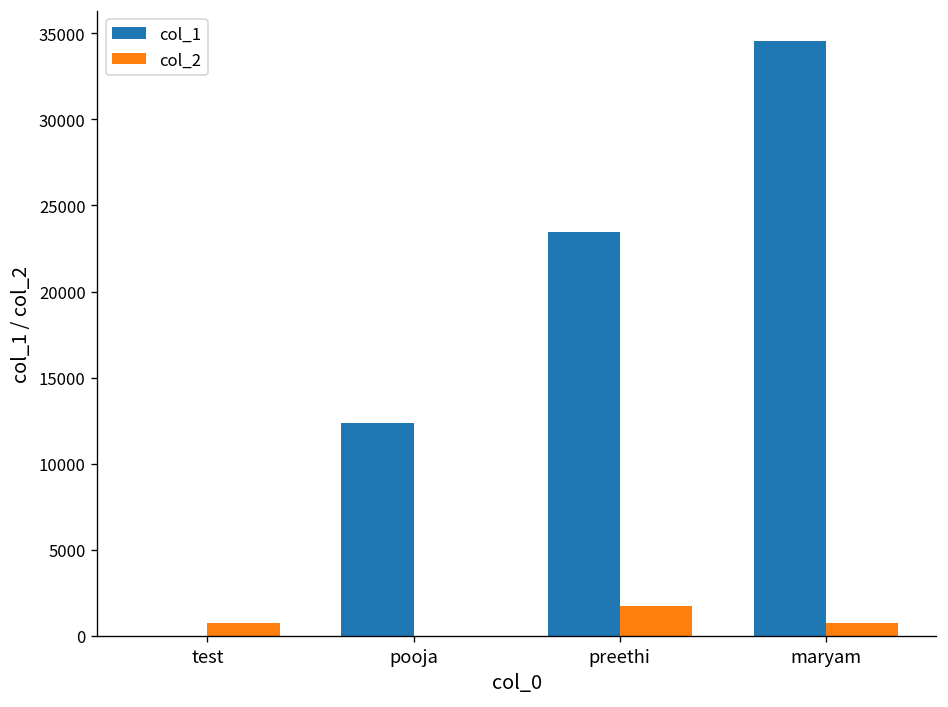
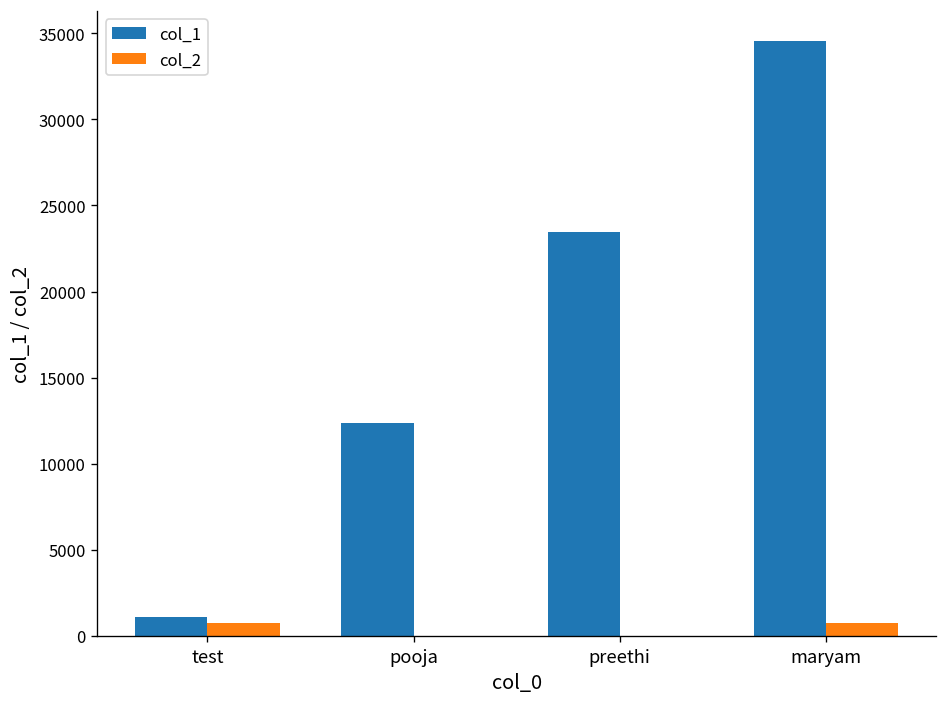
  {
    "col_1": {
-     "test": 0,
+     "test": 1100,
      "pooja": 12300,
      "preethi": 23500,
      "maryam": 34600
    },
    "col_2": {
      "test": 700,
-     "preethi": 1700,
+     "preethi": 0,
      "maryam": 700
    }
  }
